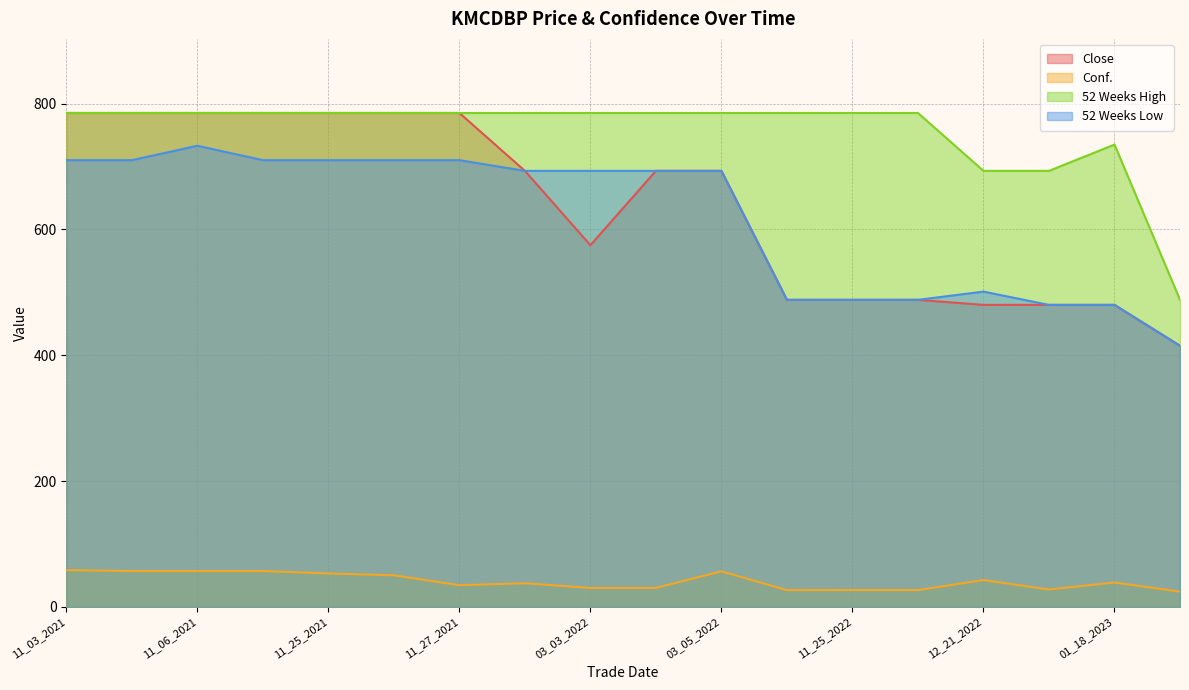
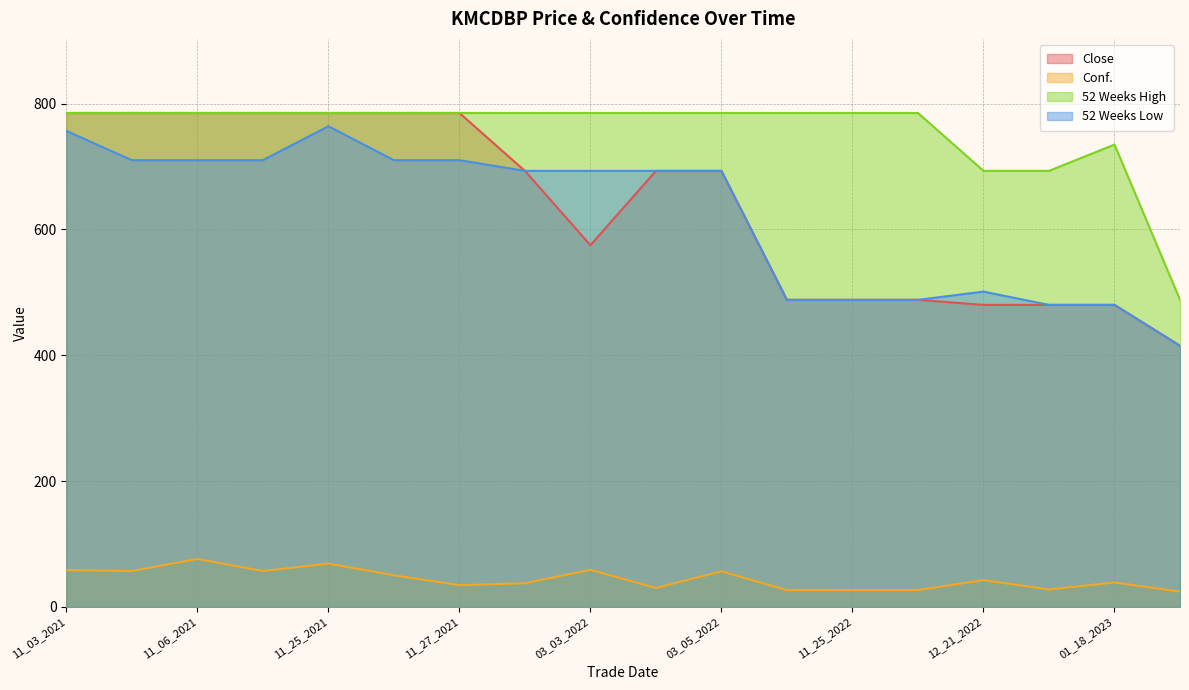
  {
    "Close": {
      "03_03_2022": 570,
      "12_21_2022": 480
    },
    "Conf.": {
      "11_03_2021": 60,
-     "11_06_2021": 60,
-     "11_25_2021": 50,
+     "11_06_2021": 80,
+     "11_25_2021": 70,
      "11_27_2021": 30,
-     "03_03_2022": 30,
+     "03_03_2022": 60,
      "03_05_2022": 60,
      "11_25_2022": 30,
      "12_21_2022": 40,
      "01_18_2023": 40
    },
    "52 Weeks High": {
      "03_03_2022": 790,
      "03_05_2022": 790,
      "11_25_2022": 790,
      "12_21_2022": 690,
      "01_18_2023": 730
    },
    "52 Weeks Low": {
-     "11_03_2021": 710,
-     "11_06_2021": 730,
-     "11_25_2021": 710,
+     "11_03_2021": 760,
+     "11_06_2021": 710,
+     "11_25_2021": 760,
      "11_27_2021": 710,
      "03_03_2022": 690,
      "12_21_2022": 500
    }
  }
